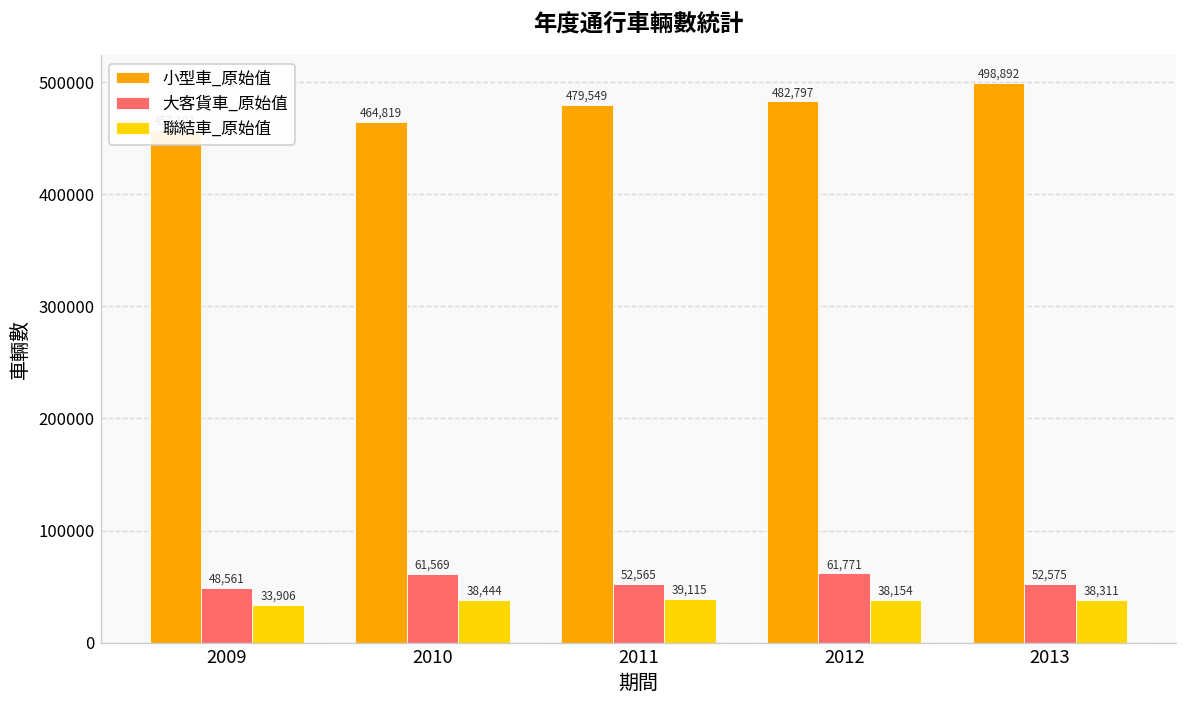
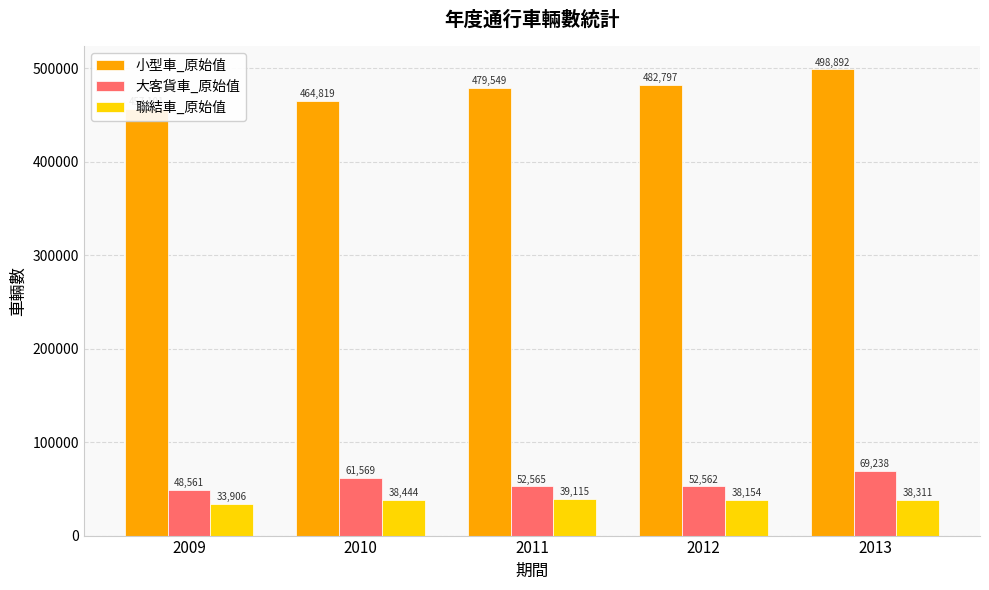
  {
    "大客貨車_原始值": {
      "2009": "48,561",
      "2010": "61,569",
      "2011": "52,565",
-     "2012": "61,771",
-     "2013": "52,575"
+     "2012": "52,562",
+     "2013": "69,238"
    }
  }
